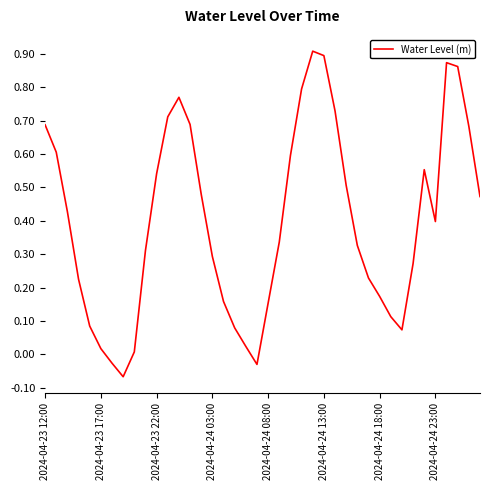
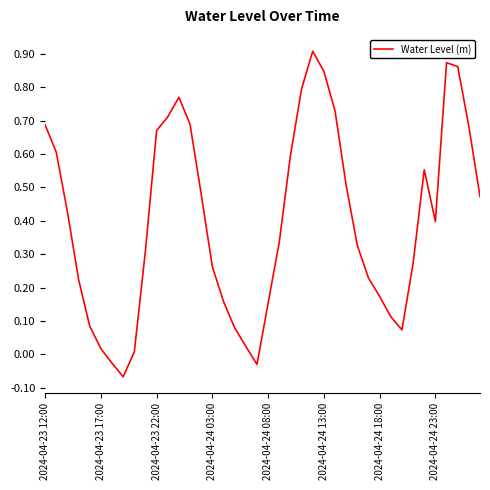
  {
    "2024-04-23 12:00": 0.69,
    "2024-04-23 17:00": 0.02,
-   "2024-04-23 22:00": 0.54,
-   "2024-04-24 03:00": 0.29,
+   "2024-04-23 22:00": 0.67,
+   "2024-04-24 03:00": 0.26,
    "2024-04-24 08:00": 0.15,
-   "2024-04-24 13:00": 0.89,
+   "2024-04-24 13:00": 0.85,
    "2024-04-24 18:00": 0.17,
    "2024-04-24 23:00": 0.40
  }
